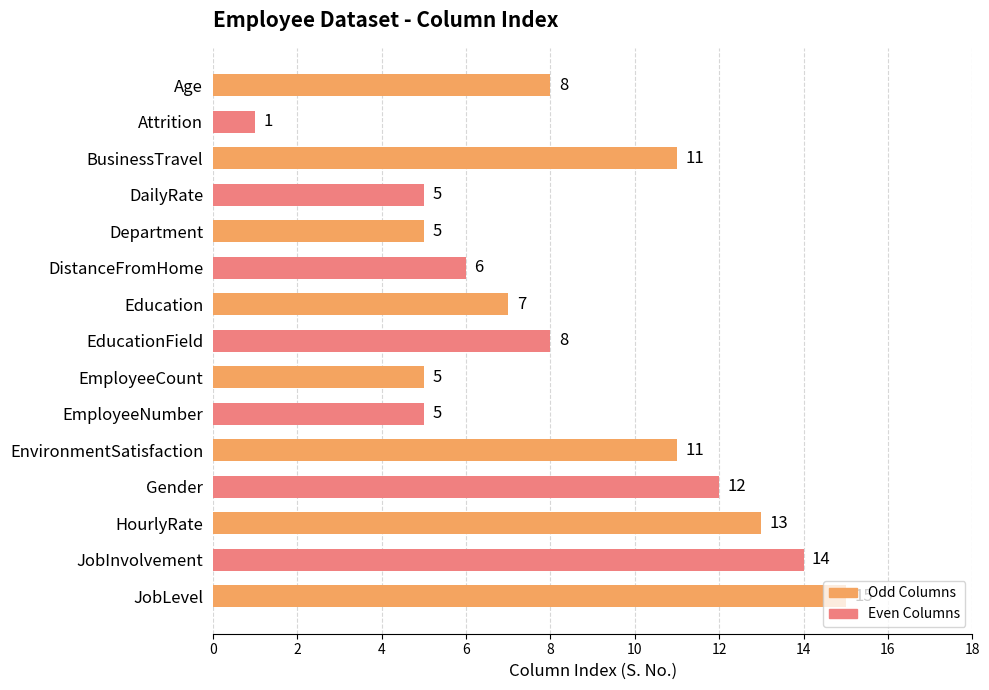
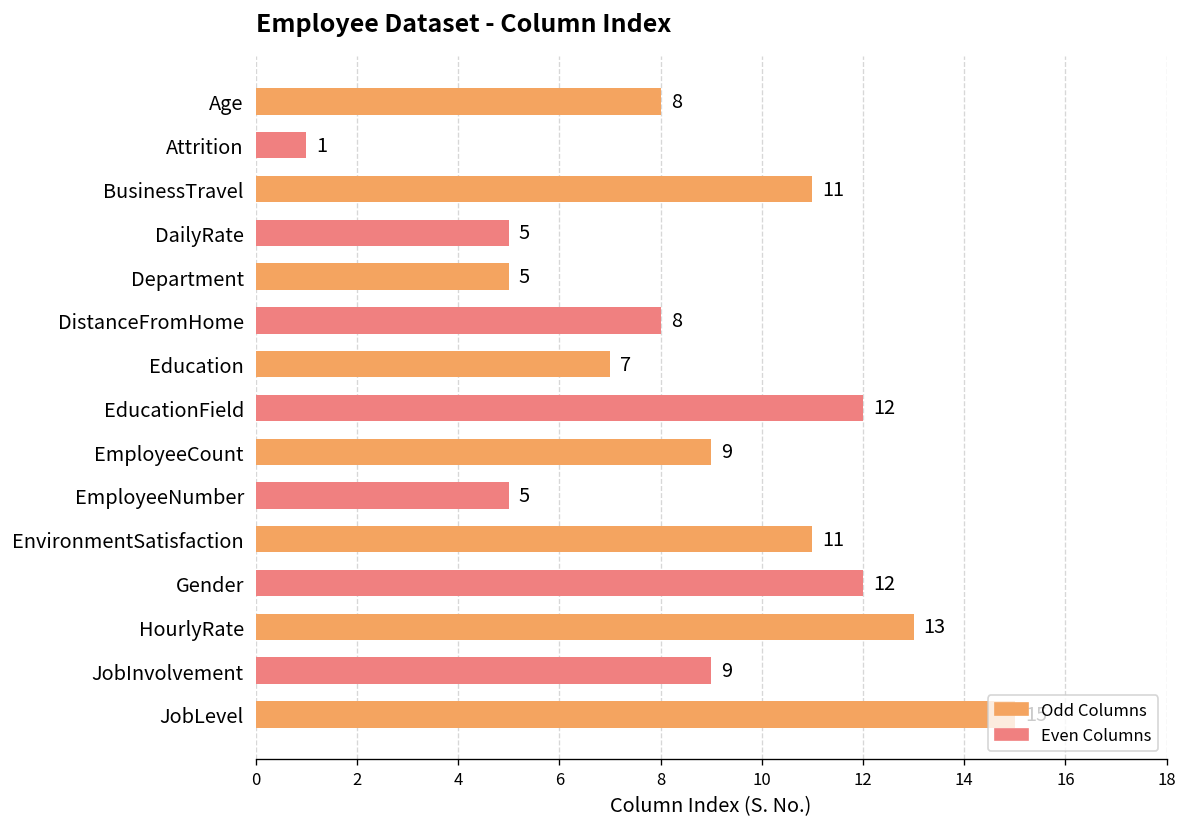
  {
    "Age": 8,
    "Attrition": 1,
    "BusinessTravel": 11,
    "DailyRate": 5,
    "Department": 5,
-   "DistanceFromHome": 6,
+   "DistanceFromHome": 8,
    "Education": 7,
-   "EducationField": 8,
-   "EmployeeCount": 5,
+   "EducationField": 12,
+   "EmployeeCount": 9,
    "EmployeeNumber": 5,
    "EnvironmentSatisfaction": 11,
    "Gender": 12,
    "HourlyRate": 13,
-   "JobInvolvement": 14
+   "JobInvolvement": 9
  }
